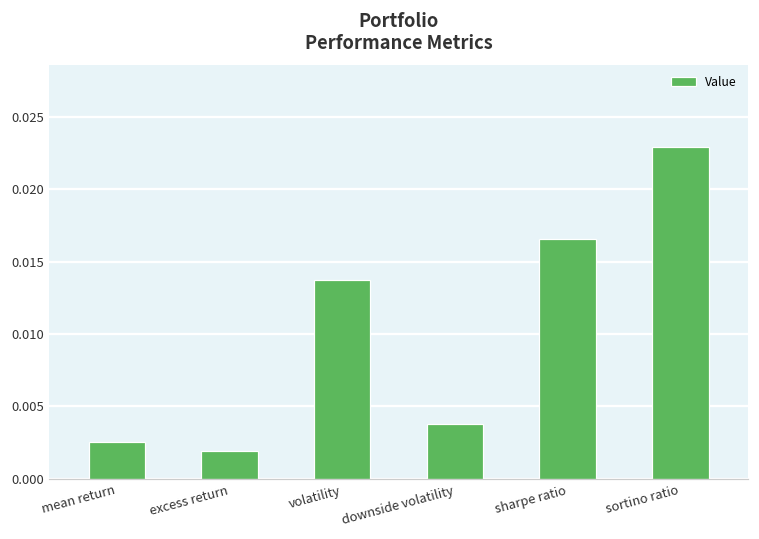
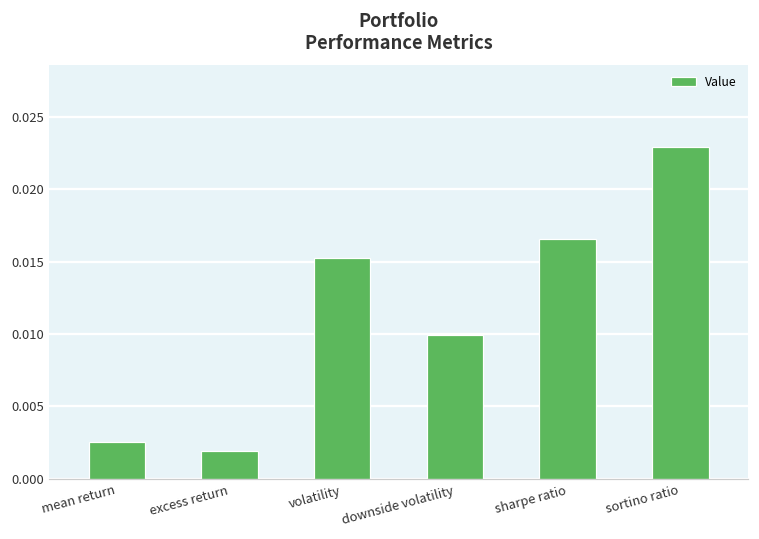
  {
    "mean return": 0.0026,
    "excess return": 0.0020,
-   "volatility": 0.0137,
-   "downside volatility": 0.0038,
+   "volatility": 0.0152,
+   "downside volatility": 0.0099,
    "sharpe ratio": 0.0165,
    "sortino ratio": 0.0229
  }
